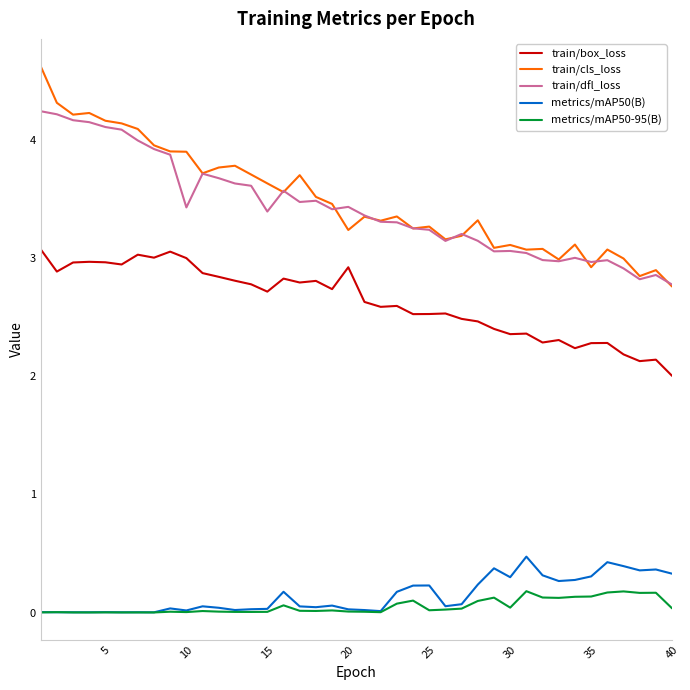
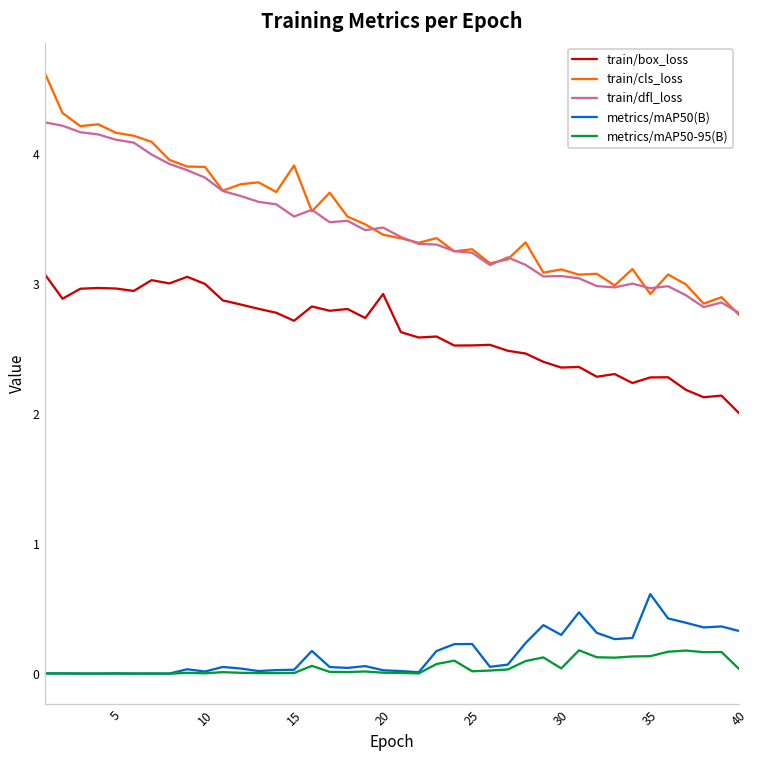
  {
    "train/box_loss": {
      "5": 2.97,
      "10": 3.00,
      "15": 2.72,
      "20": 2.92,
      "25": 2.53,
      "30": 2.36,
      "35": 2.28,
      "40": 2.00
    },
    "train/cls_loss": {
      "5": 4.16,
      "10": 3.90,
-     "15": 3.63,
-     "20": 3.24,
+     "15": 3.91,
+     "20": 3.38,
      "25": 3.27,
      "30": 3.11,
      "35": 2.92
    },
    "train/dfl_loss": {
      "5": 4.11,
-     "10": 3.43,
-     "15": 3.39,
+     "10": 3.82,
+     "15": 3.52,
      "20": 3.43,
      "25": 3.24,
      "30": 3.06,
      "35": 2.97
    },
    "metrics/mAP50(B)": {
      "15": 0.03,
      "25": 0.23,
      "30": 0.30,
-     "35": 0.31,
+     "35": 0.61,
      "40": 0.33
    },
    "metrics/mAP50-95(B)": {
      "15": 0.01,
      "25": 0.02,
      "30": 0.04,
      "35": 0.14,
      "40": 0.04
    }
  }
